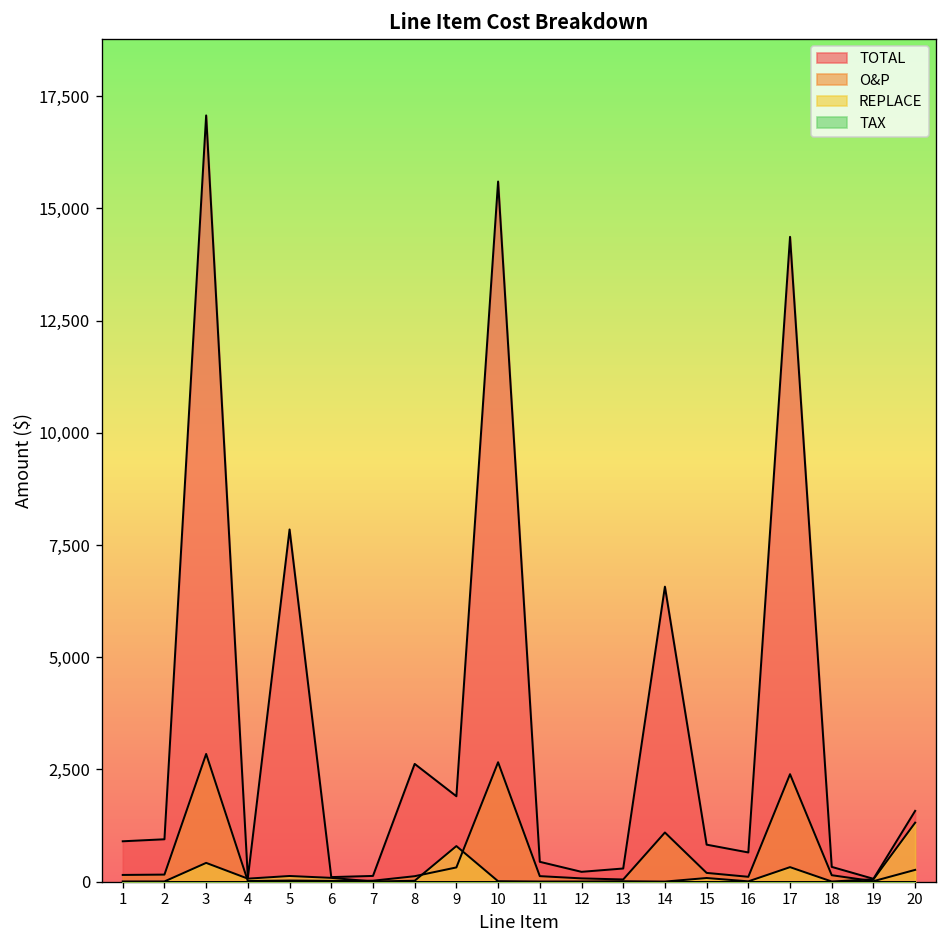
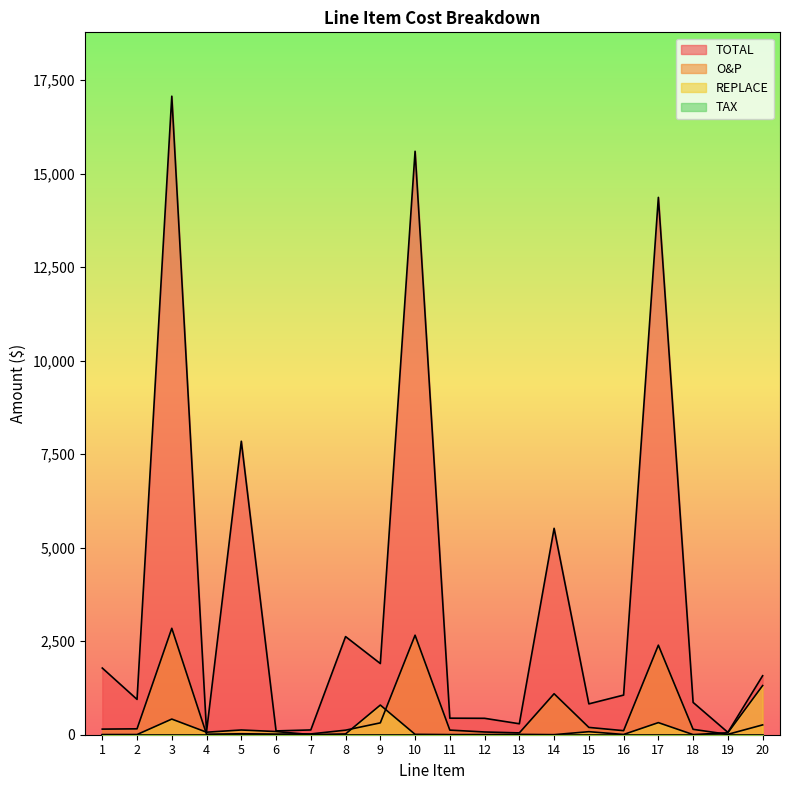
  {
    "TOTAL": {
-     "1": "900",
+     "1": "1,800",
      "2": "900",
      "3": "17,100",
      "5": "7,800",
      "7": "100",
      "8": "2,600",
      "9": "1,900",
      "10": "15,600",
      "11": "400",
-     "12": "200",
+     "12": "400",
      "13": "300",
-     "14": "6,600",
+     "14": "5,500",
      "15": "800",
-     "16": "700",
+     "16": "1,100",
      "17": "14,400",
-     "18": "300",
+     "18": "900",
      "20": "1,600"
    },
    "TAX": {
      "3": "0",
      "9": "0",
      "15": "0",
      "17": "0",
      "20": "0"
    }
  }
